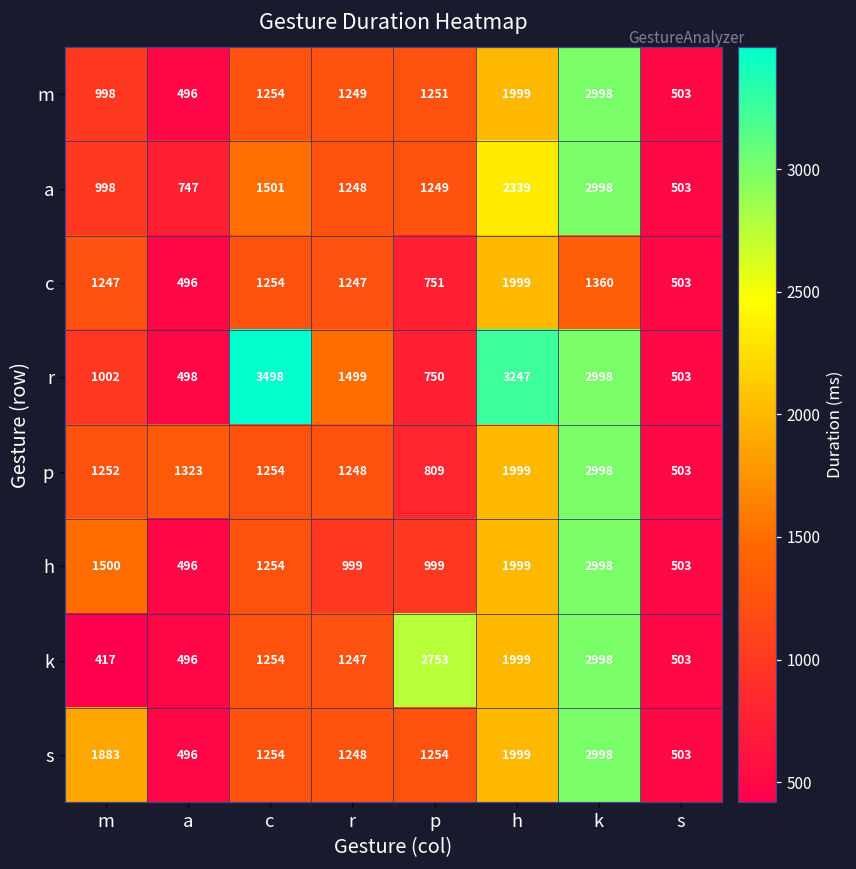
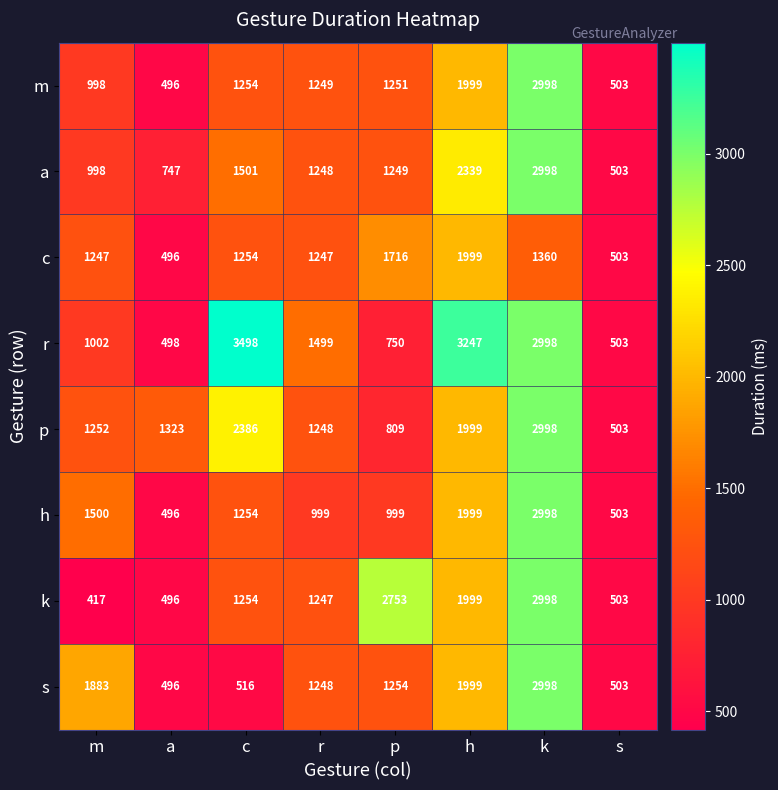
  {
    "m": {
      "m": 998,
      "a": 496,
      "c": 1254,
      "r": 1249,
      "p": 1251,
      "h": 1999,
      "k": 2998,
      "s": 503
    },
    "a": {
      "m": 998,
      "a": 747,
      "c": 1501,
      "r": 1248,
      "p": 1249,
      "h": 2339,
      "k": 2998,
      "s": 503
    },
    "c": {
      "m": 1247,
      "a": 496,
      "c": 1254,
      "r": 1247,
-     "p": 751,
+     "p": 1716,
      "h": 1999,
      "k": 1360,
      "s": 503
    },
    "r": {
      "m": 1002,
      "a": 498,
      "c": 3498,
      "r": 1499,
      "p": 750,
      "h": 3247,
      "k": 2998,
      "s": 503
    },
    "p": {
      "m": 1252,
      "a": 1323,
-     "c": 1254,
+     "c": 2386,
      "r": 1248,
      "p": 809,
      "h": 1999,
      "k": 2998,
      "s": 503
    },
    "h": {
      "m": 1500,
      "a": 496,
      "c": 1254,
      "r": 999,
      "p": 999,
      "h": 1999,
      "k": 2998,
      "s": 503
    },
    "k": {
      "m": 417,
      "a": 496,
      "c": 1254,
      "r": 1247,
      "p": 2753,
      "h": 1999,
      "k": 2998,
      "s": 503
    },
    "s": {
      "m": 1883,
      "a": 496,
-     "c": 1254,
+     "c": 516,
      "r": 1248,
      "p": 1254,
      "h": 1999,
      "k": 2998,
      "s": 503
    }
  }
